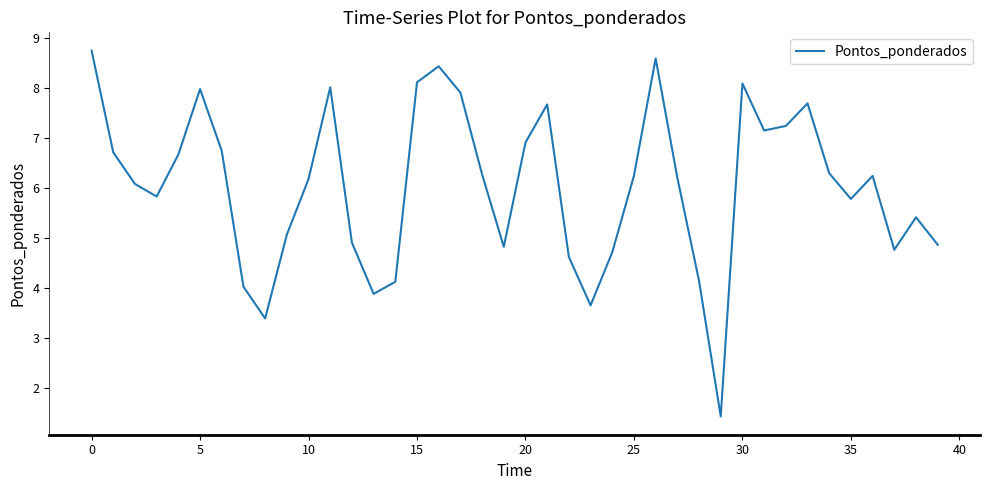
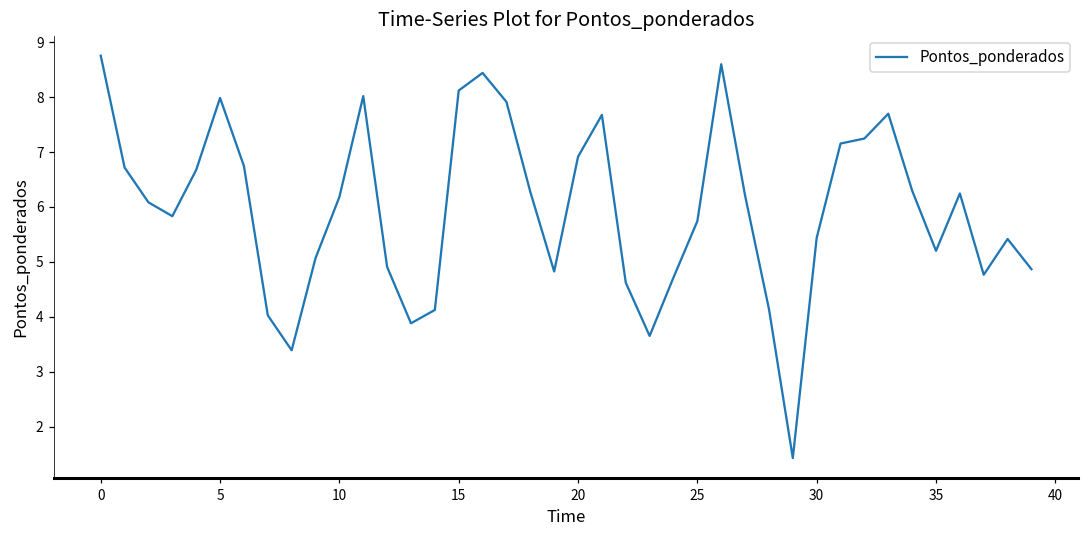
  {
    "0": 8.8,
    "5": 8.0,
    "10": 6.2,
    "15": 8.1,
    "20": 6.9,
-   "25": 6.2,
-   "30": 8.1,
-   "35": 5.8
+   "25": 5.7,
+   "30": 5.4,
+   "35": 5.2
  }
